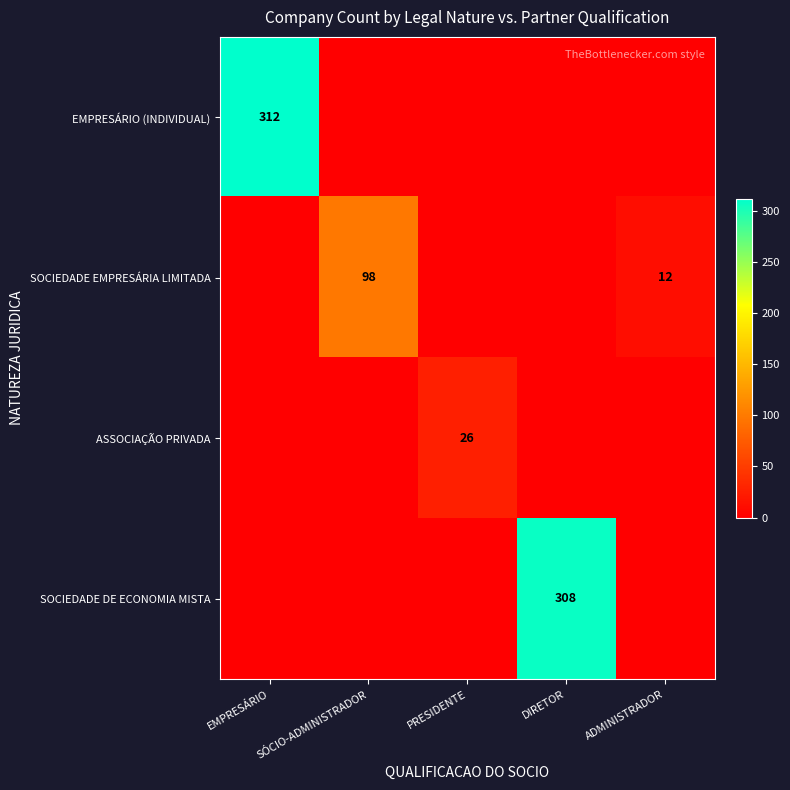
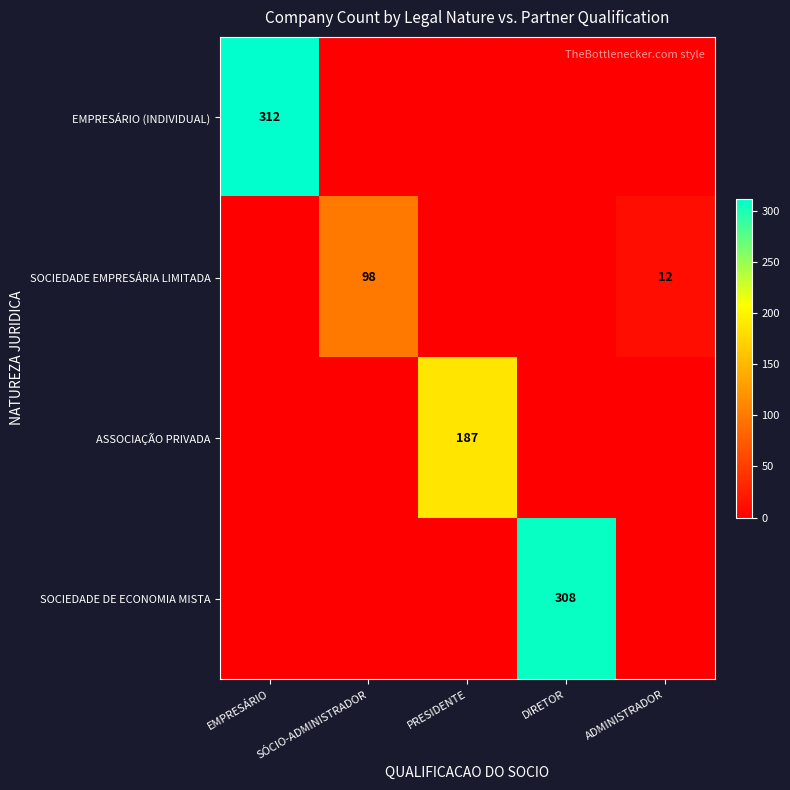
  {
    "EMPRESÁRIO (INDIVIDUAL)": {
      "EMPRESÁRIO": 312
    },
    "SOCIEDADE EMPRESÁRIA LIMITADA": {
      "SÓCIO-ADMINISTRADOR": 98,
      "ADMINISTRADOR": 12
    },
    "ASSOCIAÇÃO PRIVADA": {
-     "PRESIDENTE": 26
+     "PRESIDENTE": 187
    },
    "SOCIEDADE DE ECONOMIA MISTA": {
      "DIRETOR": 308
    }
  }
